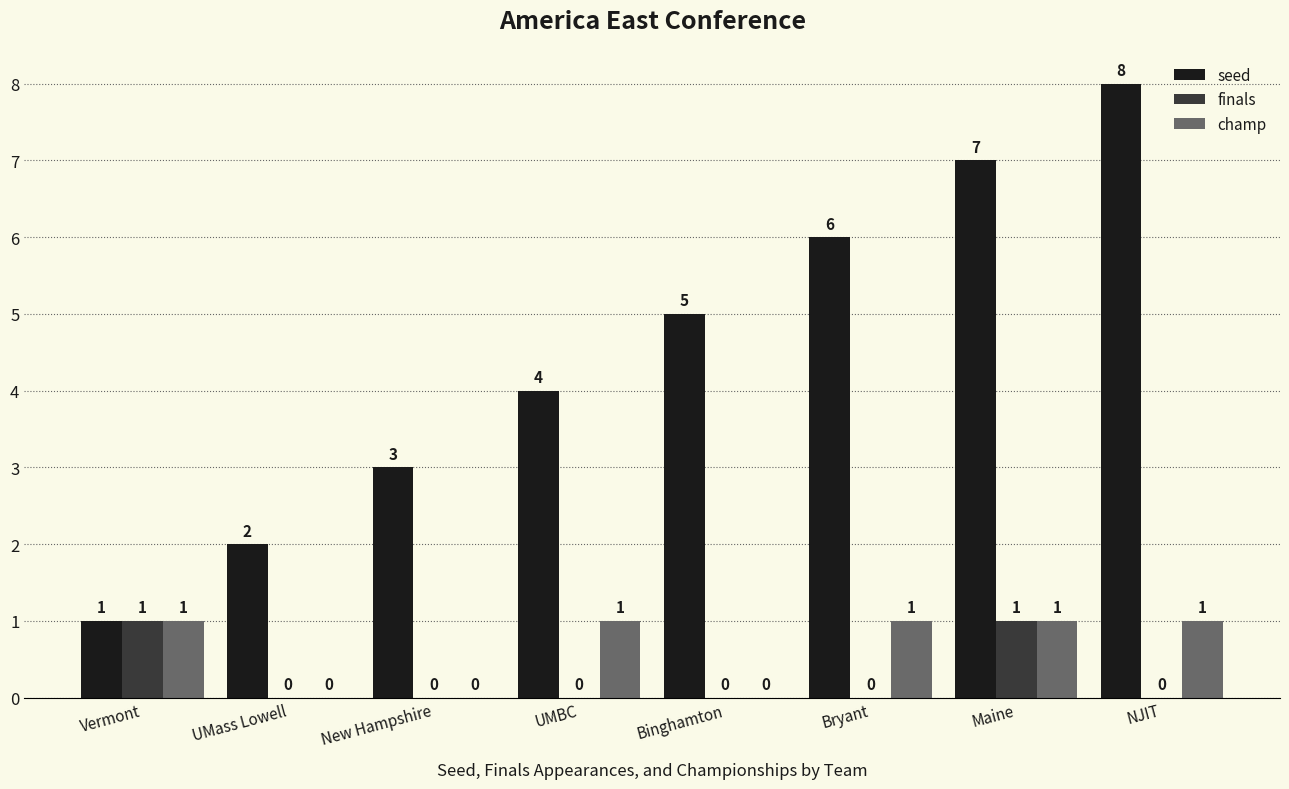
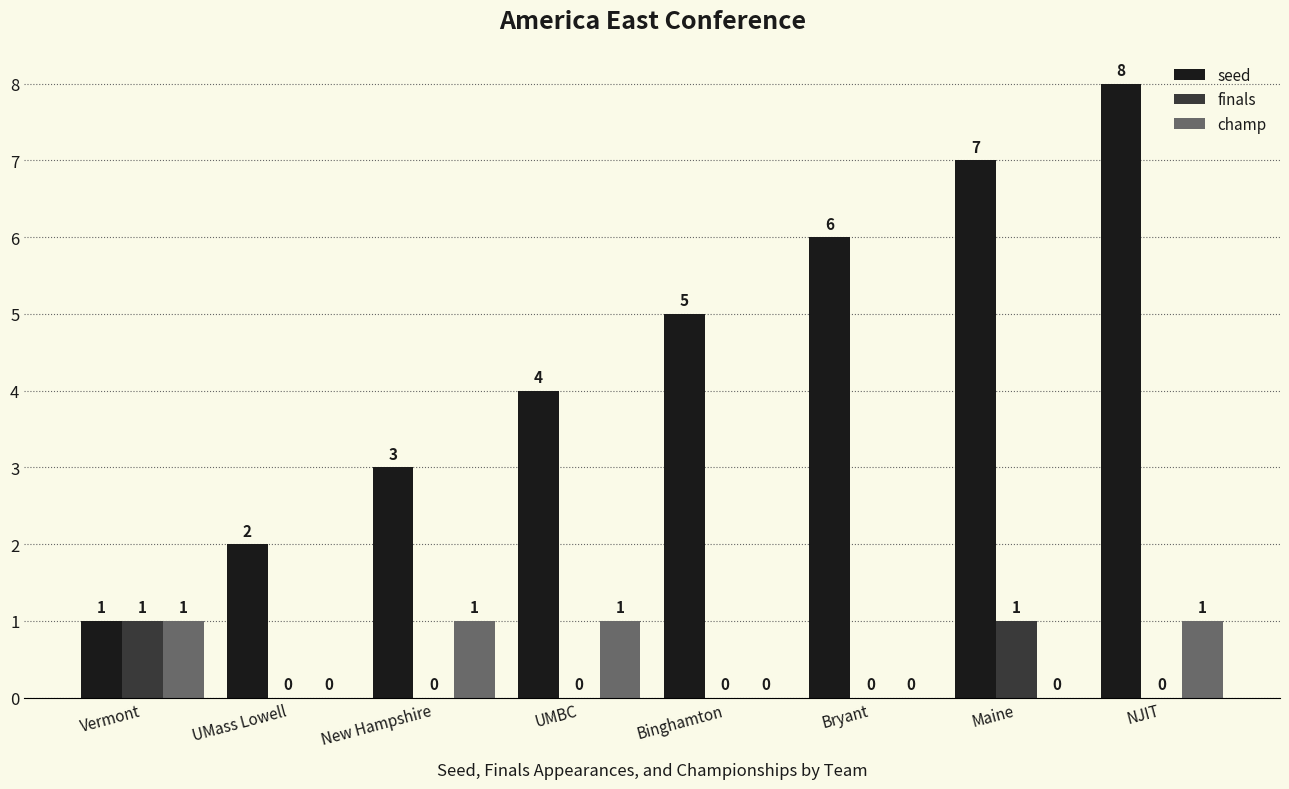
  {
    "champ": {
      "Vermont": 1,
      "UMass Lowell": 0,
-     "New Hampshire": 0,
+     "New Hampshire": 1,
      "UMBC": 1,
      "Binghamton": 0,
-     "Bryant": 1,
-     "Maine": 1,
+     "Bryant": 0,
+     "Maine": 0,
      "NJIT": 1
    }
  }
